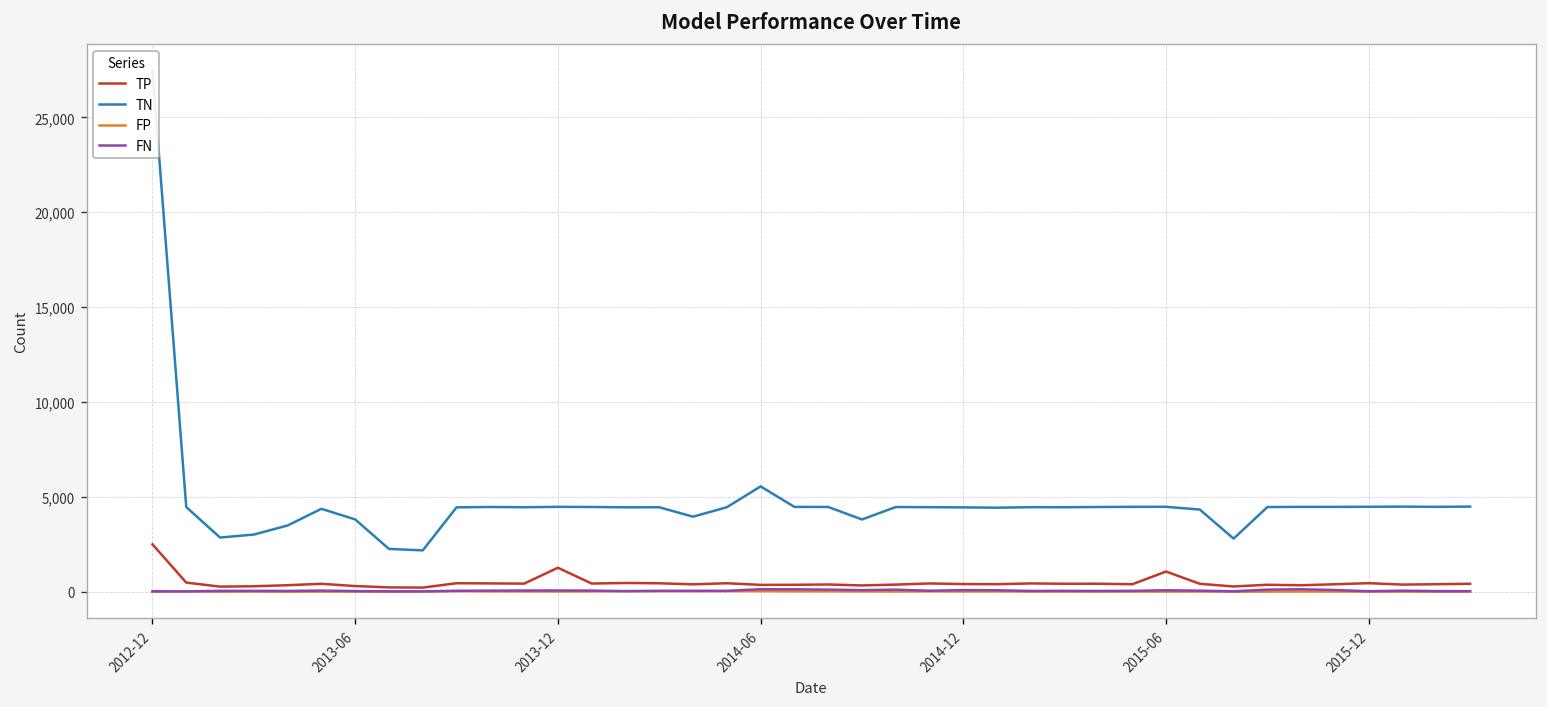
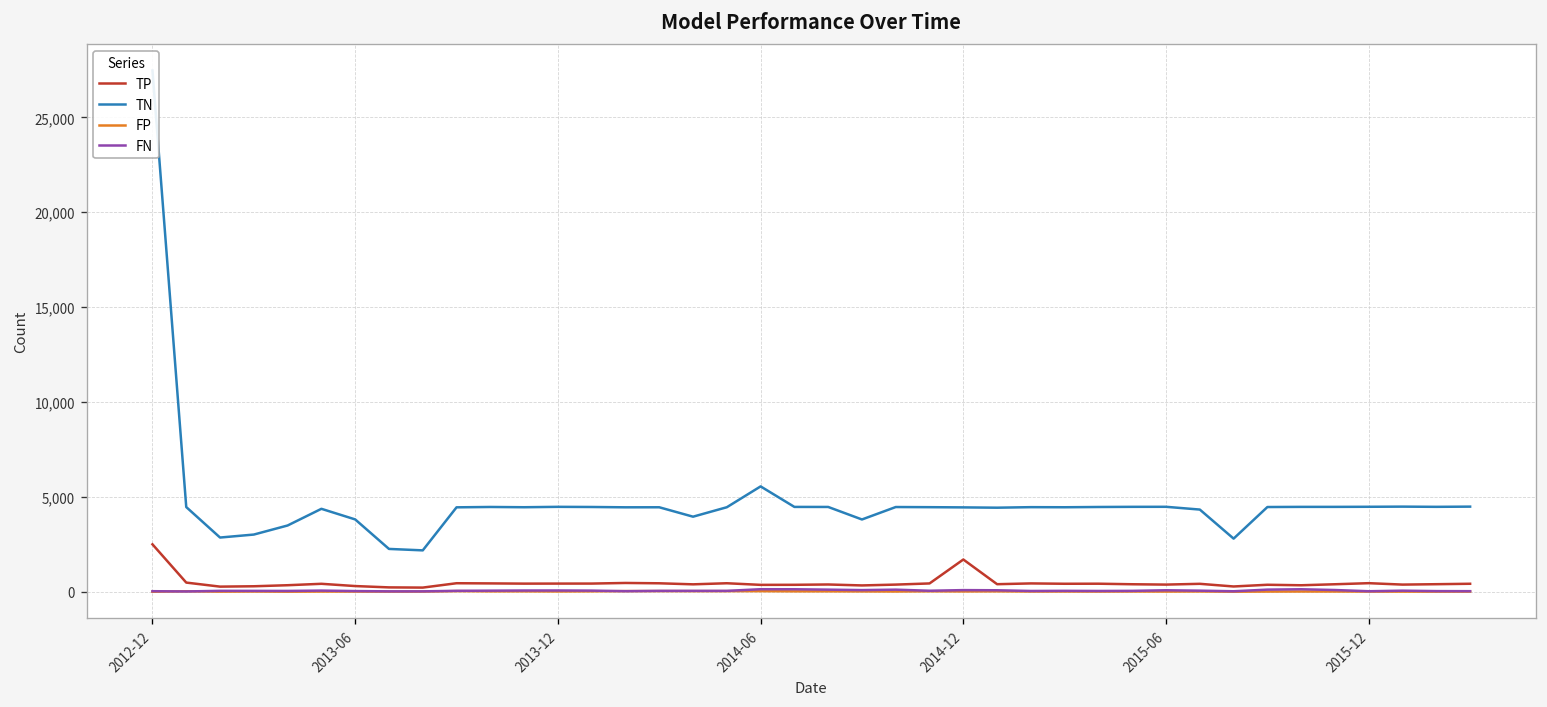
  {
    "TP": {
      "2012-12": "2,500",
      "2013-06": "300",
-     "2013-12": "1,300",
+     "2013-12": "400",
      "2014-06": "400",
-     "2014-12": "400",
-     "2015-06": "1,100",
+     "2014-12": "1,700",
+     "2015-06": "400",
      "2015-12": "500"
    },
    "TN": {
      "2013-06": "3,800",
      "2013-12": "4,500",
      "2014-06": "5,600",
      "2014-12": "4,400",
      "2015-06": "4,500",
      "2015-12": "4,500"
    }
  }
